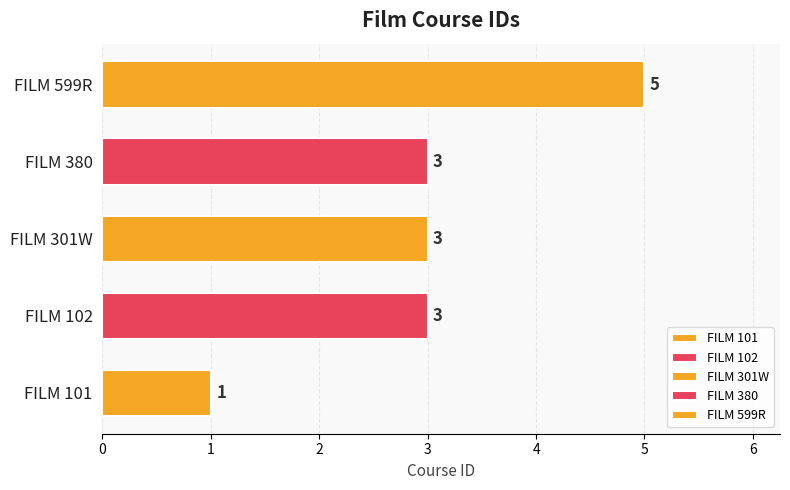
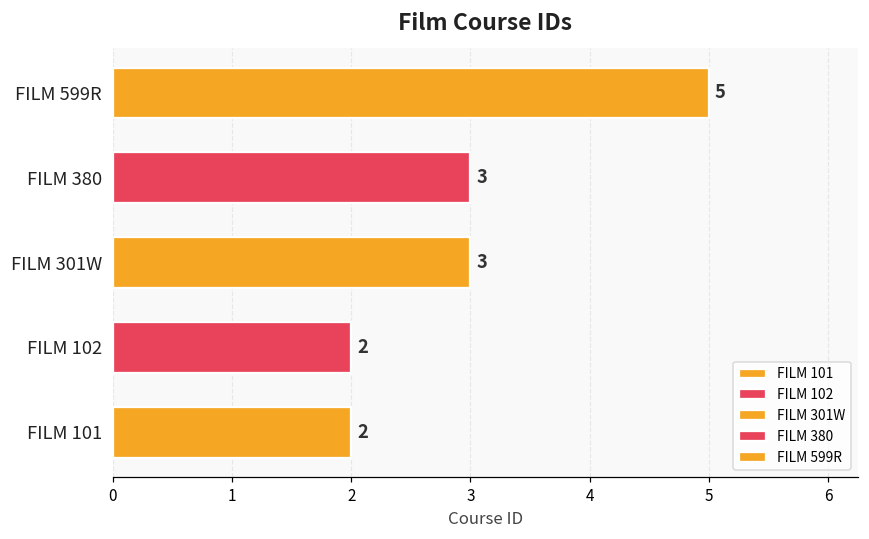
  {
    "FILM 599R": 5,
    "FILM 380": 3,
    "FILM 301W": 3,
-   "FILM 102": 3,
-   "FILM 101": 1
+   "FILM 102": 2,
+   "FILM 101": 2
  }
